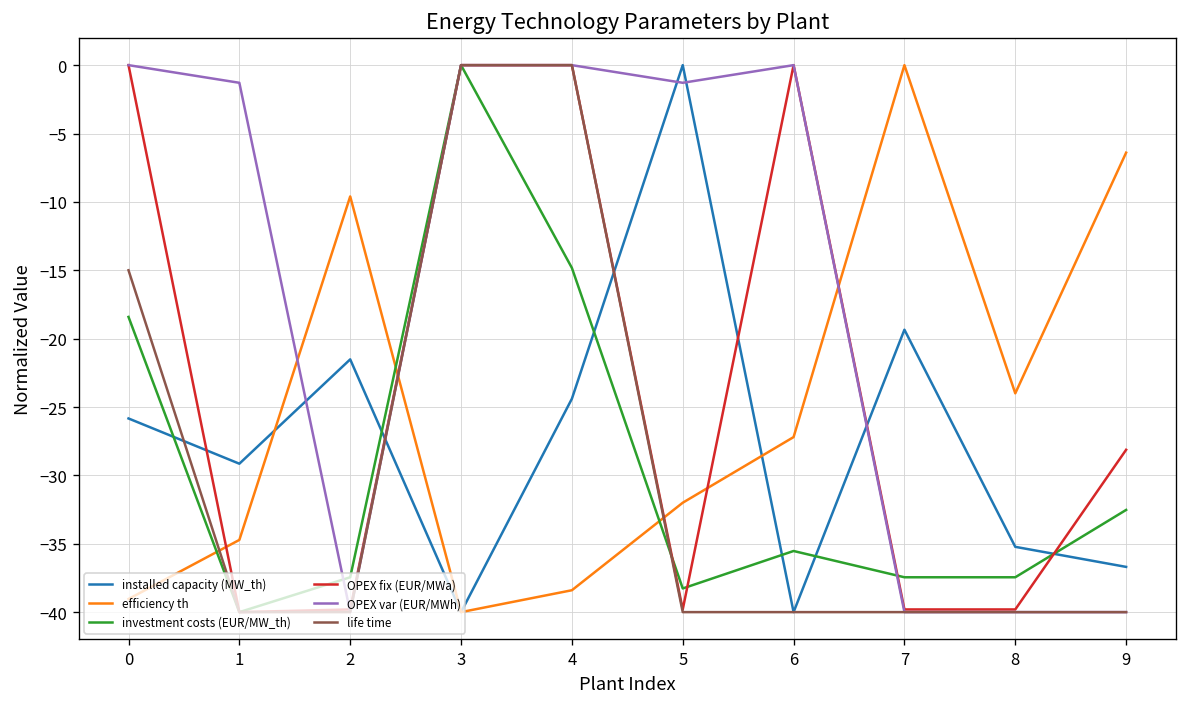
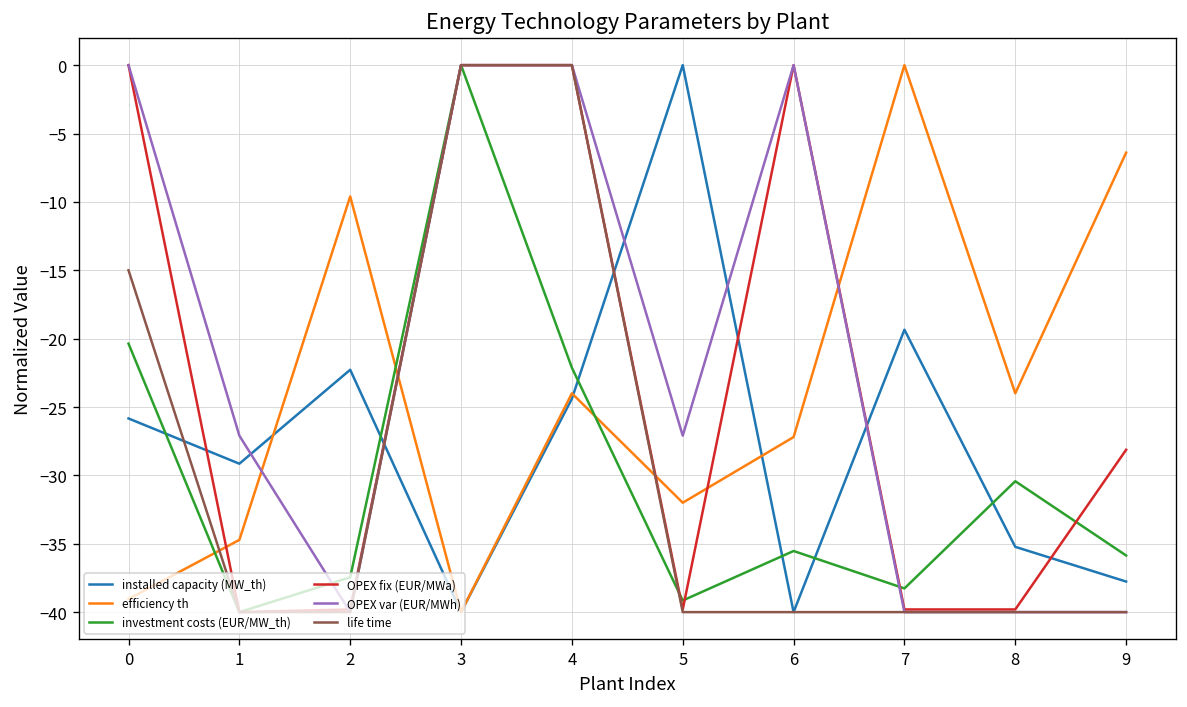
  {
    "installed capacity (MW_th)": {
      "0": -25.8,
      "1": -29.1,
-     "2": -21.5,
+     "2": -22.3,
      "4": -24.4,
      "5": 0.0,
      "7": -19.3,
      "8": -35.2,
-     "9": -36.7
+     "9": -37.8
    },
    "efficiency th": {
      "1": -34.7,
      "2": -9.6,
-     "4": -38.4,
+     "4": -24.0,
      "5": -32.0,
      "6": -27.2,
      "7": 0.0,
      "8": -24.0,
      "9": -6.4
    },
    "investment costs (EUR/MW_th)": {
-     "0": -18.4,
-     "4": -14.8,
-     "5": -38.3,
+     "0": -20.4,
+     "4": -22.1,
+     "5": -39.2,
      "6": -35.5,
-     "7": -37.5,
-     "8": -37.5,
-     "9": -32.5
+     "7": -38.3,
+     "8": -30.4,
+     "9": -35.9
    },
    "OPEX fix (EUR/MWa)": {
      "9": -28.1
    },
    "OPEX var (EUR/MWh)": {
-     "1": -1.3,
-     "5": -1.3
+     "1": -27.1,
+     "5": -27.1
    },
    "life time": {
      "0": -15.0
    }
  }
